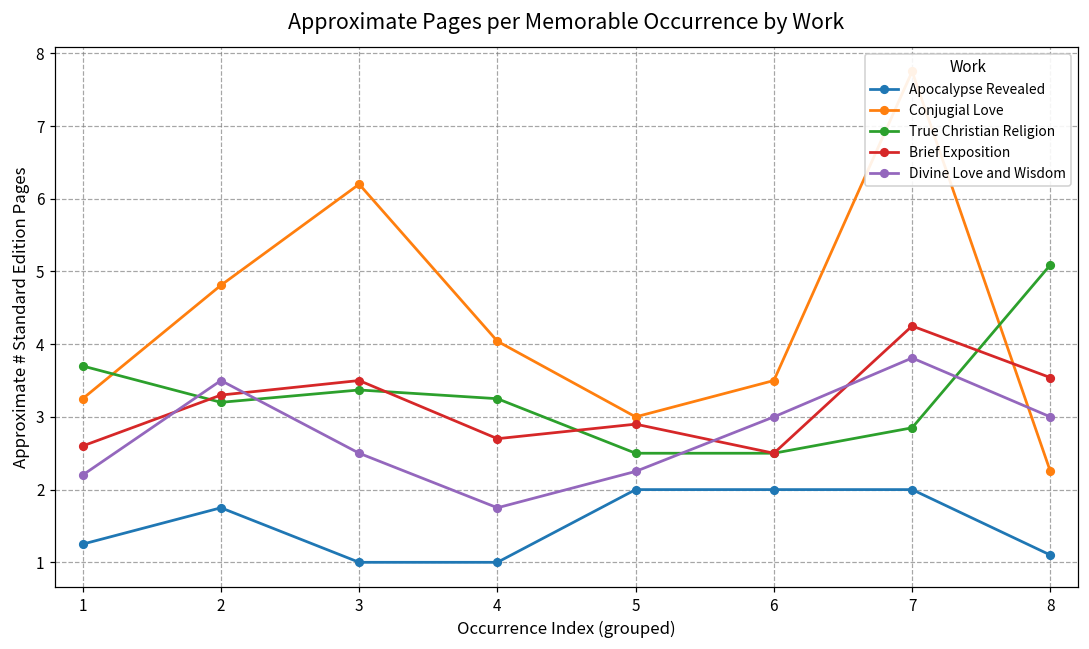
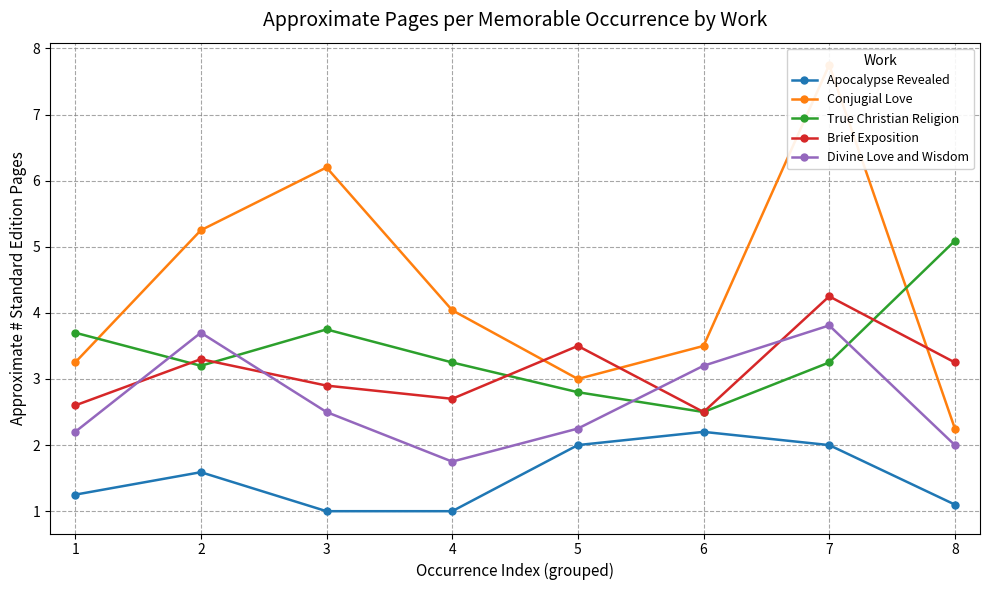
  {
    "Apocalypse Revealed": {
      "1": 1.3,
-     "2": 1.8,
+     "2": 1.6,
      "3": 1.0,
      "4": 1.0,
      "5": 2.0,
-     "6": 2.0,
+     "6": 2.2,
      "7": 2.0,
      "8": 1.1
    },
    "Conjugial Love": {
      "1": 3.3,
-     "2": 4.8,
+     "2": 5.3,
      "3": 6.2,
      "4": 4.0,
      "5": 3.0,
      "6": 3.5,
      "8": 2.3
    },
    "True Christian Religion": {
      "1": 3.7,
      "2": 3.2,
-     "3": 3.4,
+     "3": 3.8,
      "4": 3.3,
-     "5": 2.5,
-     "7": 2.9,
+     "5": 2.8,
+     "7": 3.3,
      "8": 5.1
    },
    "Brief Exposition": {
      "1": 2.6,
      "2": 3.3,
-     "3": 3.5,
+     "3": 2.9,
      "4": 2.7,
-     "5": 2.9,
+     "5": 3.5,
      "7": 4.3,
-     "8": 3.5
+     "8": 3.3
    },
    "Divine Love and Wisdom": {
      "1": 2.2,
-     "2": 3.5,
+     "2": 3.7,
      "3": 2.5,
      "4": 1.8,
      "5": 2.3,
-     "6": 3.0,
+     "6": 3.2,
      "7": 3.8,
-     "8": 3
+     "8": 2
    }
  }
